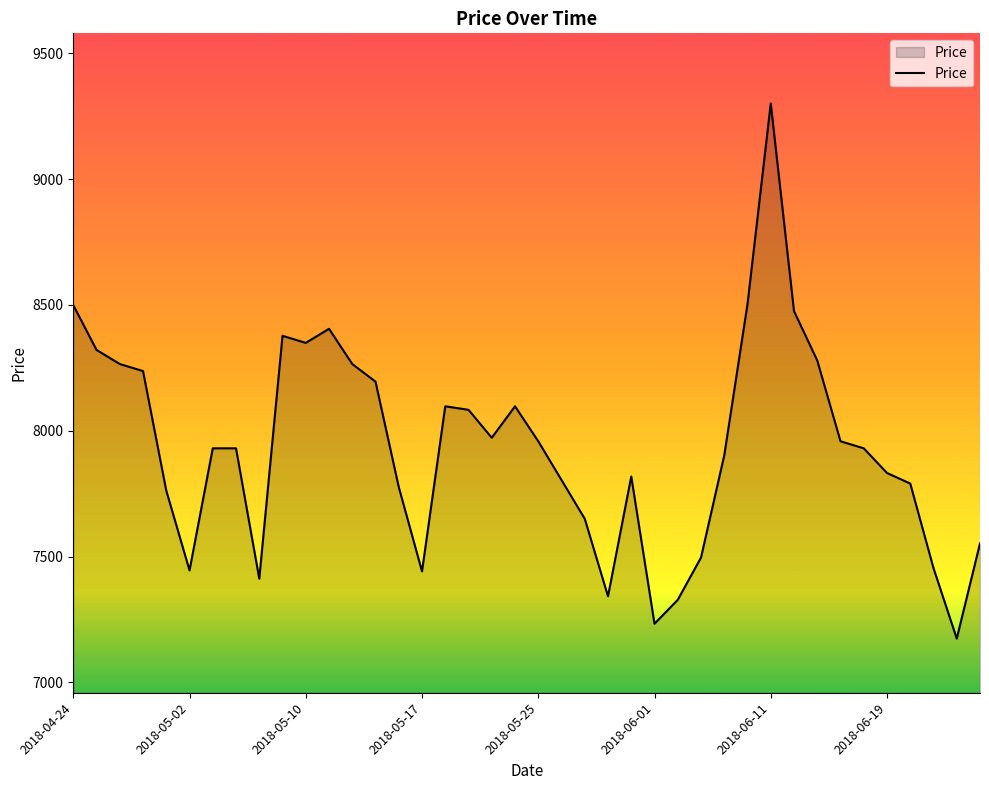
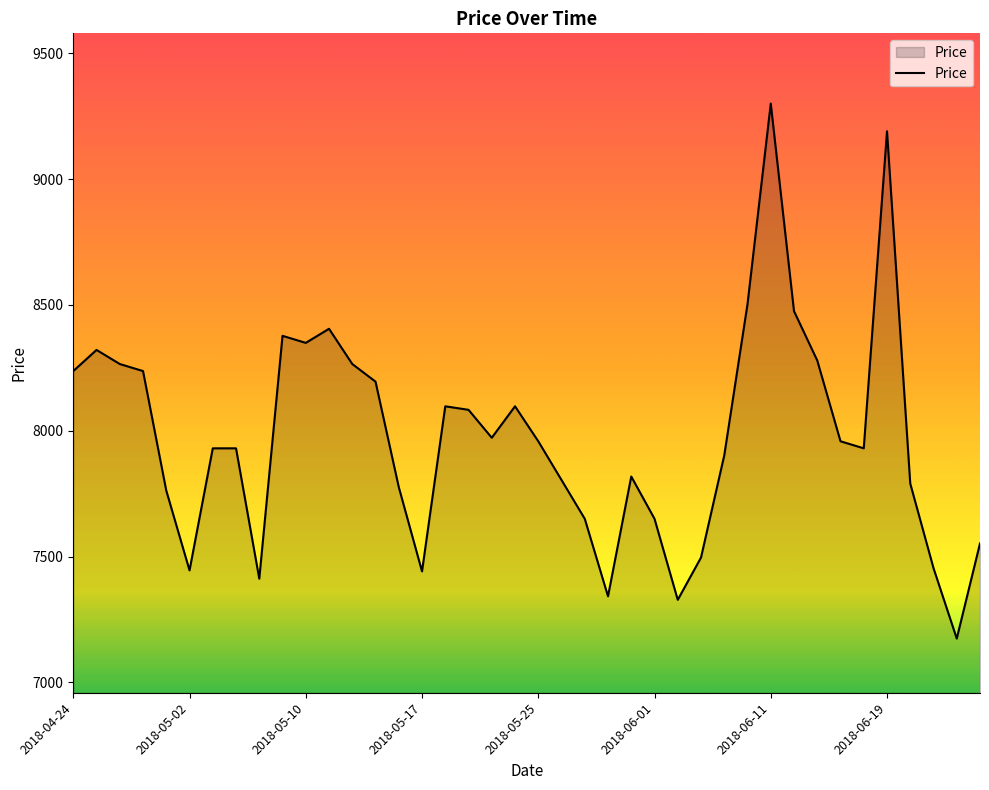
  {
-   "2018-04-24": 8500,
+   "2018-04-24": 8240,
    "2018-05-02": 7450,
    "2018-05-10": 8350,
    "2018-05-17": 7440,
    "2018-05-25": 7960,
-   "2018-06-01": 7230,
+   "2018-06-01": 7650,
    "2018-06-11": 9300,
-   "2018-06-19": 7830
+   "2018-06-19": 9190
  }
